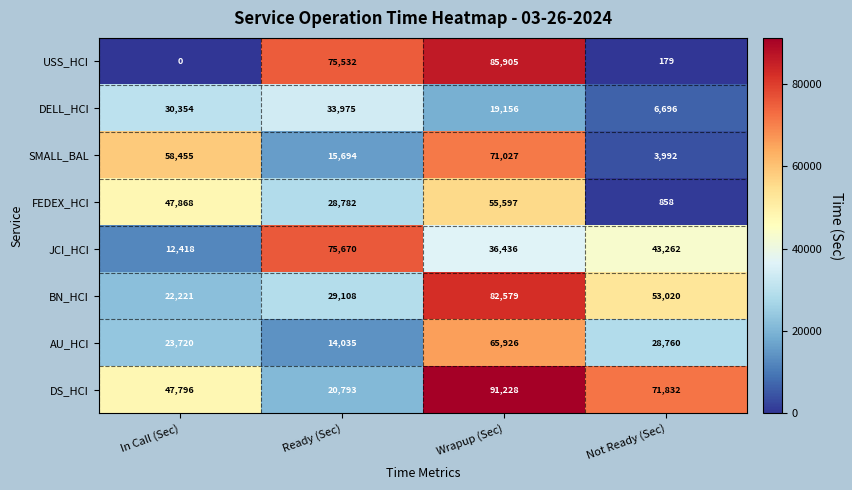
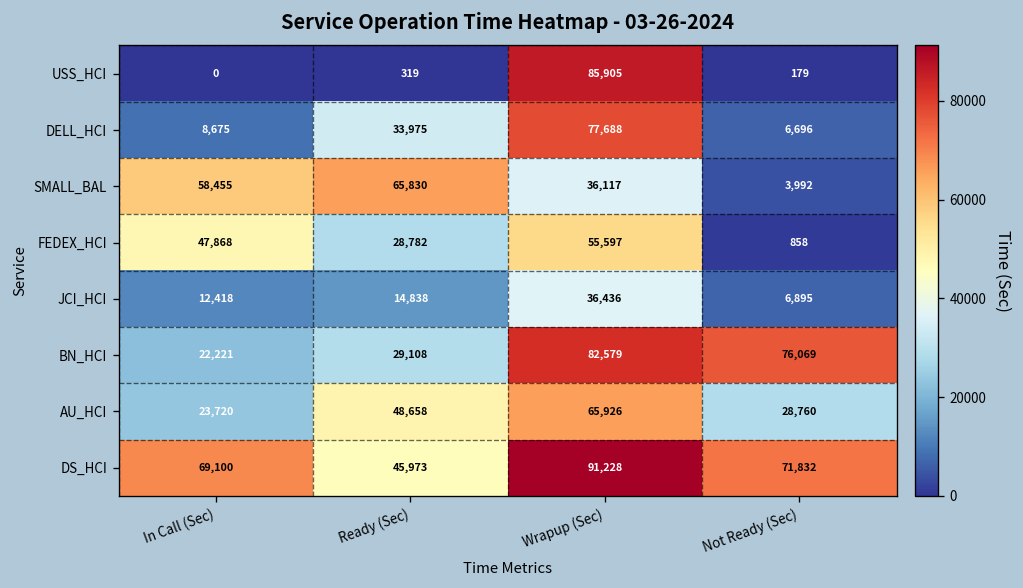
  {
    "USS_HCI": {
      "In Call (Sec)": "0",
-     "Ready (Sec)": "75,532",
+     "Ready (Sec)": "319",
      "Wrapup (Sec)": "85,905",
      "Not Ready (Sec)": "179"
    },
    "DELL_HCI": {
-     "In Call (Sec)": "30,354",
+     "In Call (Sec)": "8,675",
      "Ready (Sec)": "33,975",
-     "Wrapup (Sec)": "19,156",
+     "Wrapup (Sec)": "77,688",
      "Not Ready (Sec)": "6,696"
    },
    "SMALL_BAL": {
      "In Call (Sec)": "58,455",
-     "Ready (Sec)": "15,694",
-     "Wrapup (Sec)": "71,027",
+     "Ready (Sec)": "65,830",
+     "Wrapup (Sec)": "36,117",
      "Not Ready (Sec)": "3,992"
    },
    "FEDEX_HCI": {
      "In Call (Sec)": "47,868",
      "Ready (Sec)": "28,782",
      "Wrapup (Sec)": "55,597",
      "Not Ready (Sec)": "858"
    },
    "JCI_HCI": {
      "In Call (Sec)": "12,418",
-     "Ready (Sec)": "75,670",
+     "Ready (Sec)": "14,838",
      "Wrapup (Sec)": "36,436",
-     "Not Ready (Sec)": "43,262"
+     "Not Ready (Sec)": "6,895"
    },
    "BN_HCI": {
      "In Call (Sec)": "22,221",
      "Ready (Sec)": "29,108",
      "Wrapup (Sec)": "82,579",
-     "Not Ready (Sec)": "53,020"
+     "Not Ready (Sec)": "76,069"
    },
    "AU_HCI": {
      "In Call (Sec)": "23,720",
-     "Ready (Sec)": "14,035",
+     "Ready (Sec)": "48,658",
      "Wrapup (Sec)": "65,926",
      "Not Ready (Sec)": "28,760"
    },
    "DS_HCI": {
-     "In Call (Sec)": "47,796",
-     "Ready (Sec)": "20,793",
+     "In Call (Sec)": "69,100",
+     "Ready (Sec)": "45,973",
      "Wrapup (Sec)": "91,228",
      "Not Ready (Sec)": "71,832"
    }
  }
